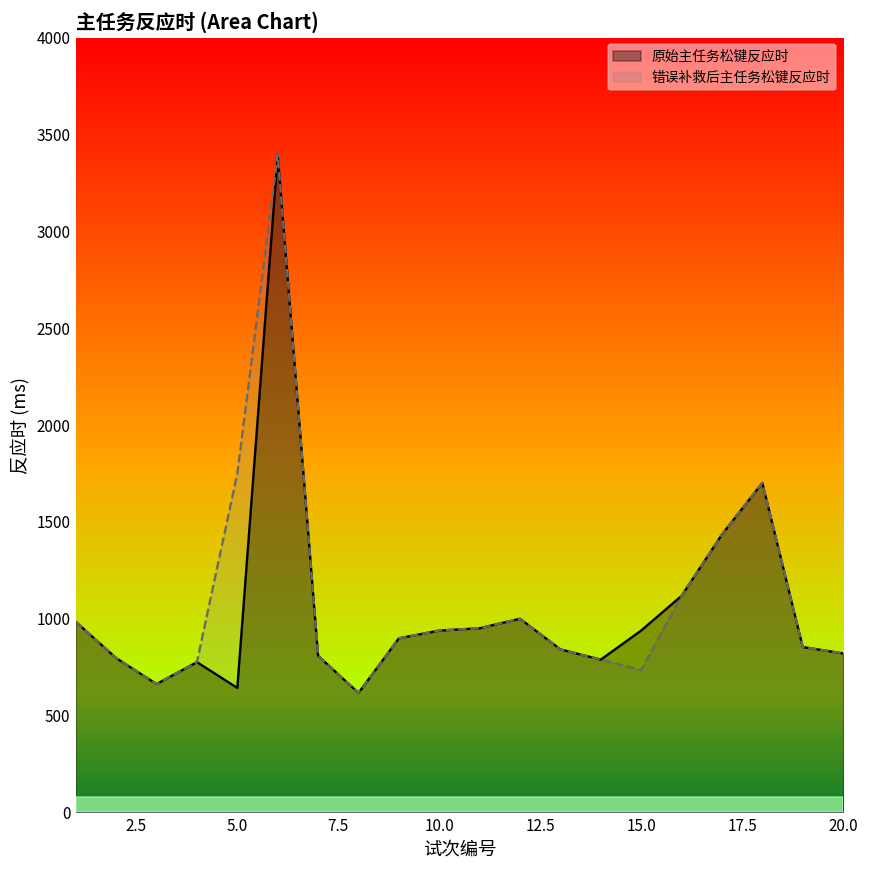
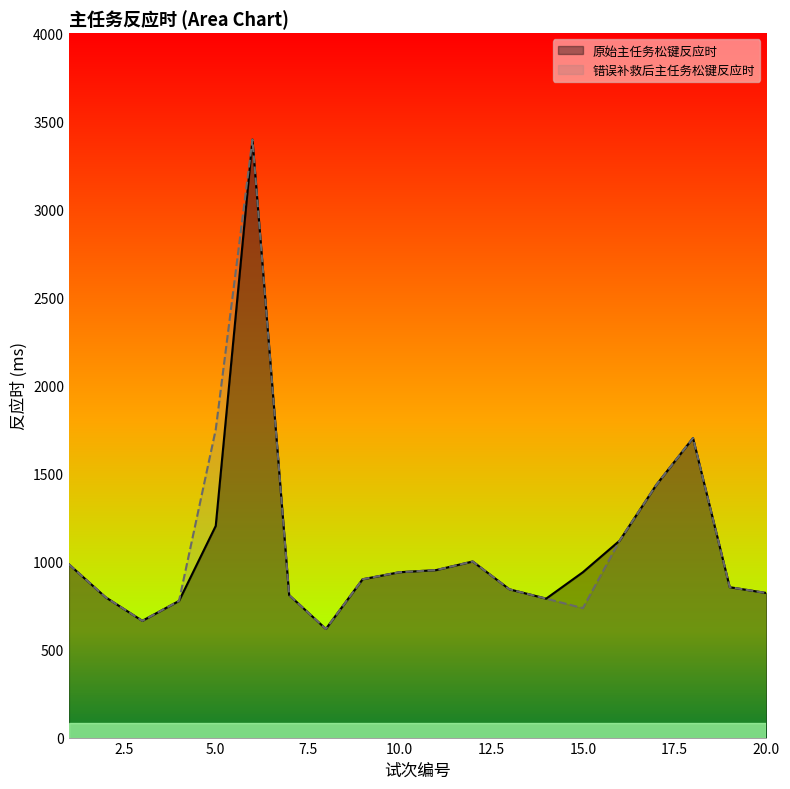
  {
    "原始主任务松键反应时": {
-     "5.0": 640,
+     "5.0": 1200,
      "15.0": 940
    },
    "错误补救后主任务松键反应时": {
      "5.0": 1750,
      "15.0": 740
    }
  }
